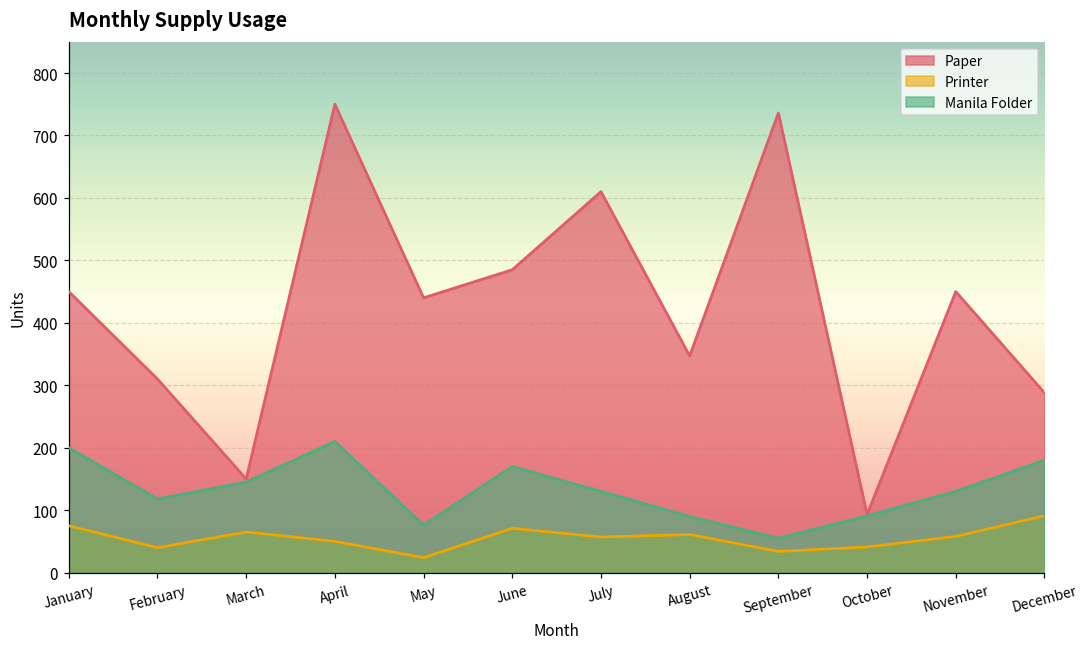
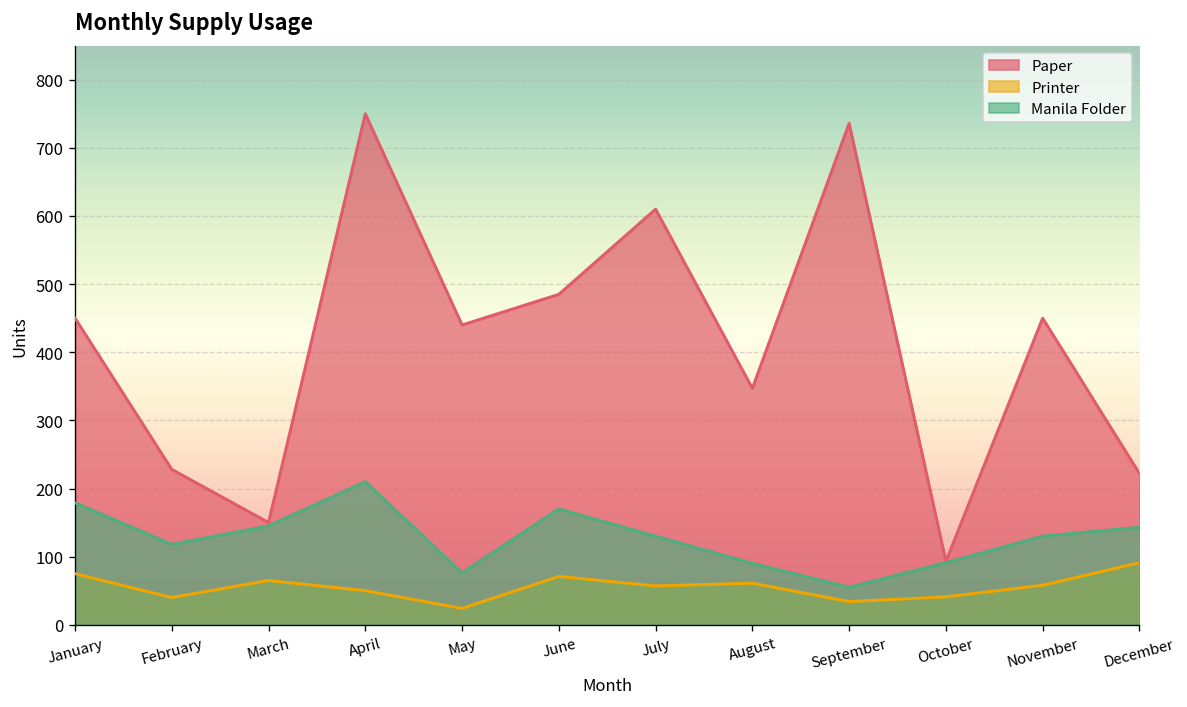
  {
    "Paper": {
      "January": 450,
-     "February": 310,
+     "February": 230,
      "March": 150,
      "April": 750,
      "May": 440,
      "June": 490,
      "July": 610,
      "August": 350,
      "September": 740,
      "November": 450,
-     "December": 290
+     "December": 220
    },
    "Printer": {
      "January": 80,
      "February": 40,
      "March": 70,
      "April": 50,
      "May": 20,
      "June": 70,
      "July": 60,
      "August": 60,
      "September": 30,
      "October": 40,
      "November": 60,
      "December": 90
    },
    "Manila Folder": {
-     "January": 200,
+     "January": 180,
      "February": 120,
      "March": 150,
      "April": 210,
      "May": 80,
      "June": 170,
      "July": 130,
      "August": 90,
      "September": 60,
      "November": 130,
-     "December": 180
+     "December": 140
    }
  }
